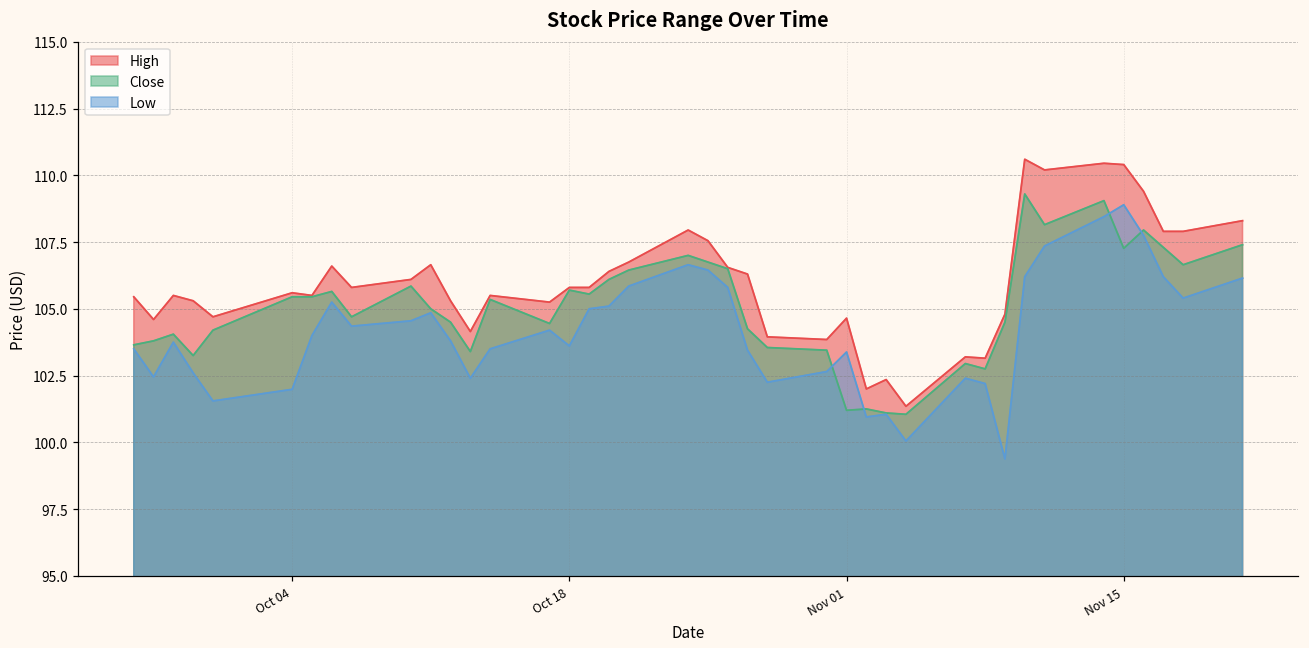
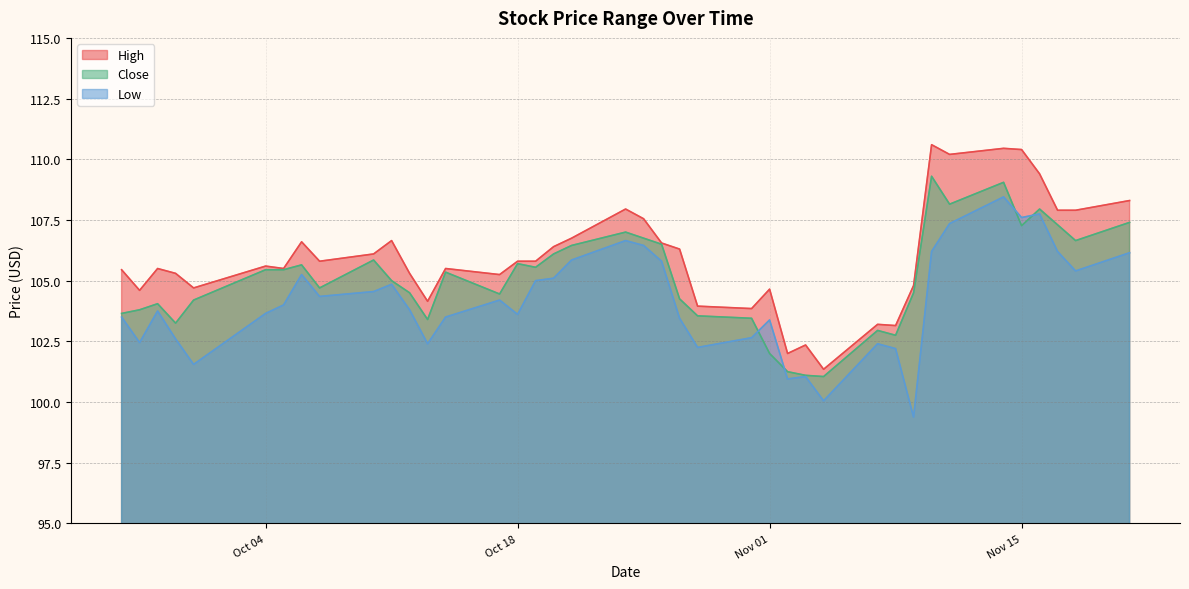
  {
    "High": {
      "Oct 04": 105.6,
      "Nov 01": 104.7,
      "Nov 15": 110.4
    },
    "Close": {
      "Oct 04": 105.4,
-     "Nov 01": 101.2,
+     "Nov 01": 102.0,
      "Nov 15": 107.3
    },
    "Low": {
-     "Oct 04": 102.0,
+     "Oct 04": 103.7,
      "Oct 18": 103.6,
      "Nov 01": 103.4,
-     "Nov 15": 108.9
+     "Nov 15": 107.6
    }
  }
